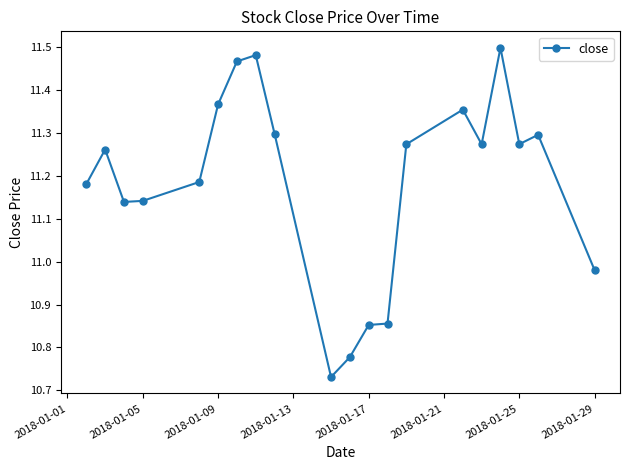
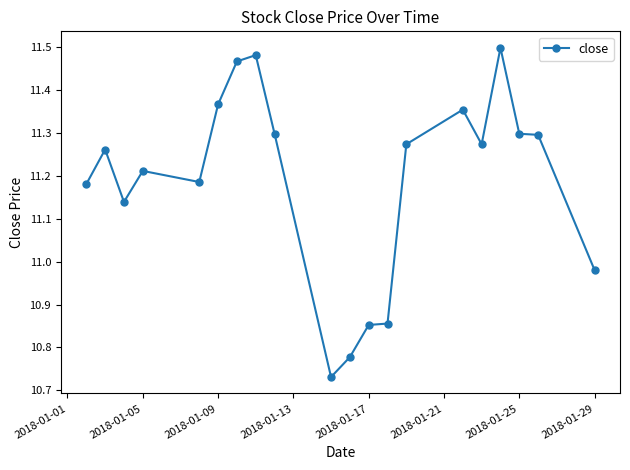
  {
-   "2018-01-05": 11.14,
+   "2018-01-05": 11.21,
    "2018-01-09": 11.37,
    "2018-01-17": 10.85,
-   "2018-01-25": 11.27,
+   "2018-01-25": 11.30,
    "2018-01-29": 10.98
  }
